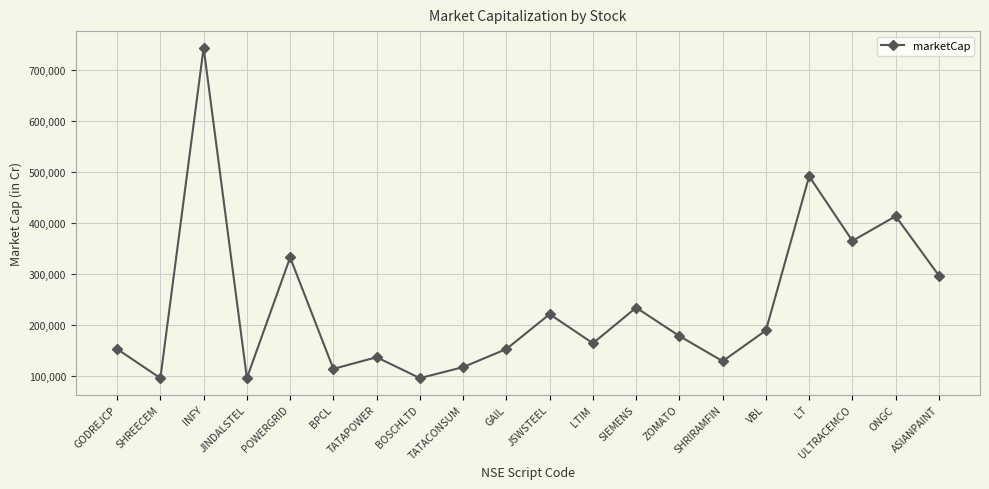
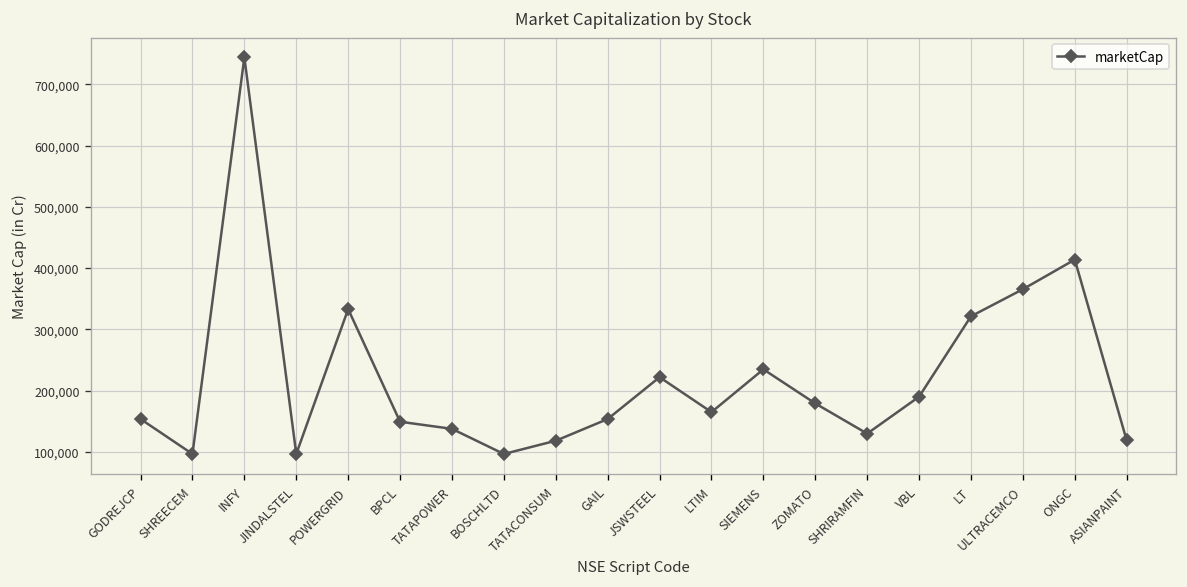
  {
    "GODREJCP": "150,000",
    "SHREECEM": "100,000",
    "INFY": "740,000",
    "JINDALSTEL": "100,000",
    "POWERGRID": "330,000",
-   "BPCL": "110,000",
+   "BPCL": "150,000",
    "TATAPOWER": "140,000",
    "BOSCHLTD": "100,000",
    "TATACONSUM": "120,000",
    "GAIL": "150,000",
    "JSWSTEEL": "220,000",
    "LTIM": "160,000",
    "SIEMENS": "230,000",
    "ZOMATO": "180,000",
    "SHRIRAMFIN": "130,000",
    "VBL": "190,000",
-   "LT": "490,000",
+   "LT": "320,000",
    "ULTRACEMCO": "370,000",
    "ONGC": "410,000",
-   "ASIANPAINT": "300,000"
+   "ASIANPAINT": "120,000"
  }
